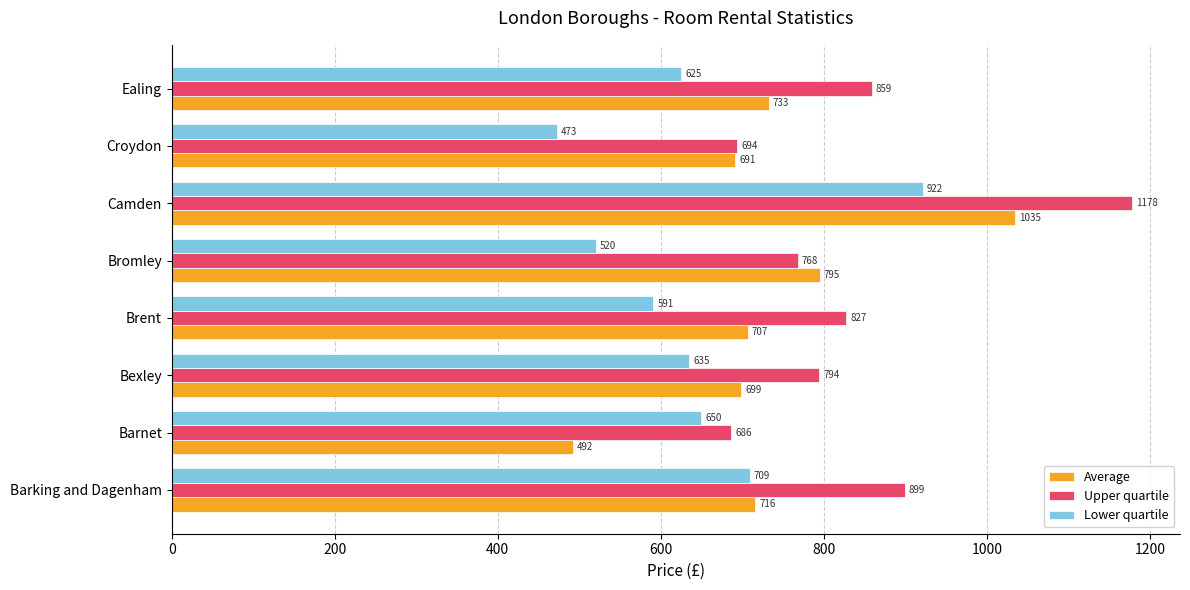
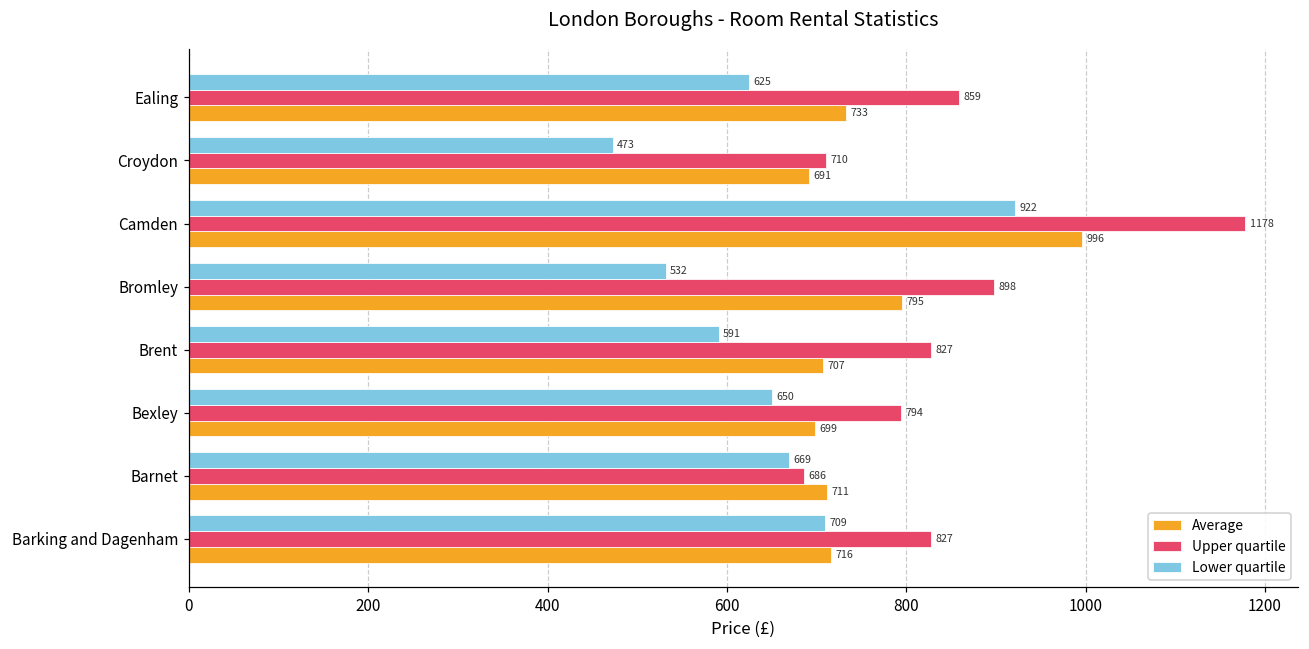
  {
    "Average": {
      "Ealing": 733,
      "Croydon": 691,
-     "Camden": 1035,
+     "Camden": 996,
      "Bromley": 795,
      "Brent": 707,
      "Bexley": 699,
-     "Barnet": 492,
+     "Barnet": 711,
      "Barking and Dagenham": 716
    },
    "Upper quartile": {
      "Ealing": 859,
-     "Croydon": 694,
+     "Croydon": 710,
      "Camden": 1178,
-     "Bromley": 768,
+     "Bromley": 898,
      "Brent": 827,
      "Bexley": 794,
      "Barnet": 686,
-     "Barking and Dagenham": 899
+     "Barking and Dagenham": 827
    },
    "Lower quartile": {
      "Ealing": 625,
      "Croydon": 473,
      "Camden": 922,
-     "Bromley": 520,
+     "Bromley": 532,
      "Brent": 591,
-     "Bexley": 635,
-     "Barnet": 650,
+     "Bexley": 650,
+     "Barnet": 669,
      "Barking and Dagenham": 709
    }
  }
